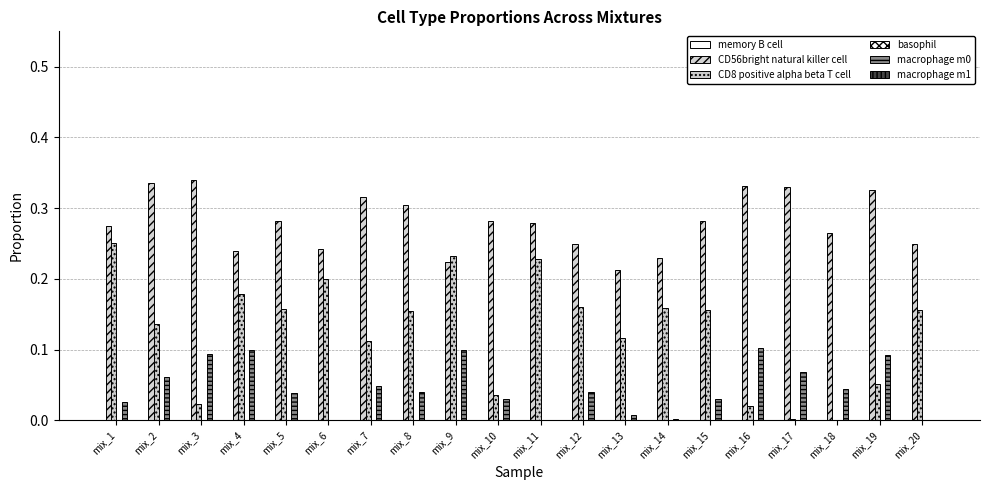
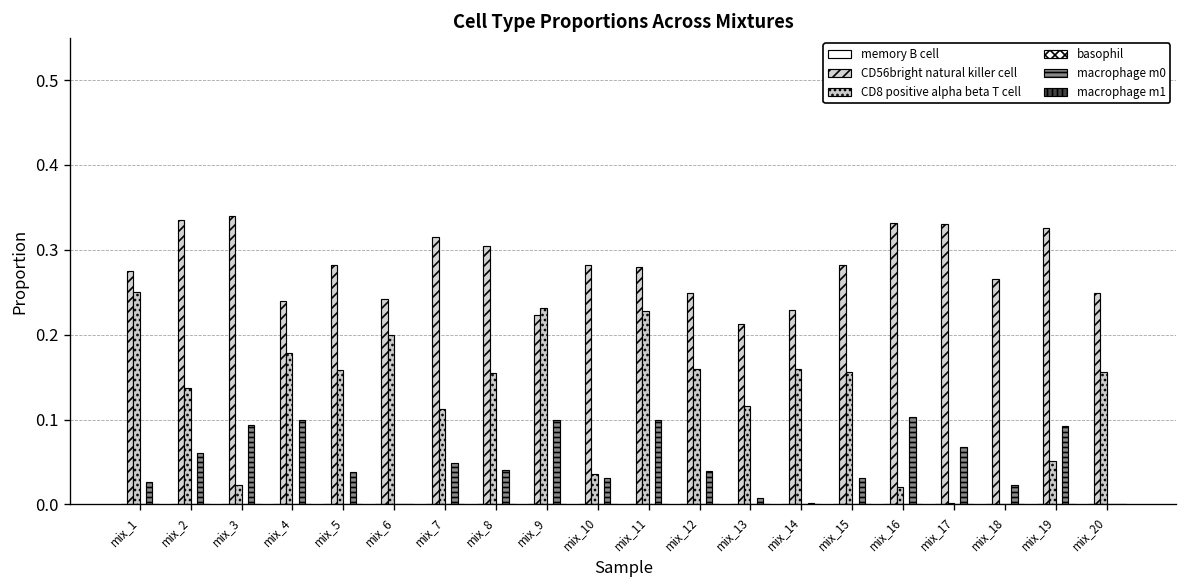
  {
    "macrophage m0": {
      "mix_1": 0.03,
      "mix_2": 0.06,
      "mix_3": 0.09,
      "mix_4": 0.10,
      "mix_5": 0.04,
      "mix_7": 0.05,
      "mix_8": 0.04,
      "mix_9": 0.10,
      "mix_10": 0.03,
-     "mix_11": 0.0,
+     "mix_11": 0.1,
      "mix_12": 0.04,
      "mix_13": 0.01,
      "mix_15": 0.03,
      "mix_16": 0.10,
      "mix_17": 0.07,
-     "mix_18": 0.04,
+     "mix_18": 0.02,
      "mix_19": 0.09,
      "mix_20": 0.00
    },
    "macrophage m1": {
      "mix_1": 0.00,
      "mix_2": 0.00,
      "mix_3": 0.00,
      "mix_4": 0.00,
      "mix_5": 0.00,
      "mix_6": 0.00,
      "mix_7": 0.00,
      "mix_8": 0.00,
      "mix_9": 0.00,
      "mix_10": 0.00,
      "mix_11": 0.00,
      "mix_12": 0.00,
      "mix_13": 0.00,
      "mix_14": 0.00,
      "mix_15": 0.00,
      "mix_16": 0.00,
      "mix_17": 0.00,
      "mix_18": 0.00,
      "mix_19": 0.00,
      "mix_20": 0.00
    }
  }
